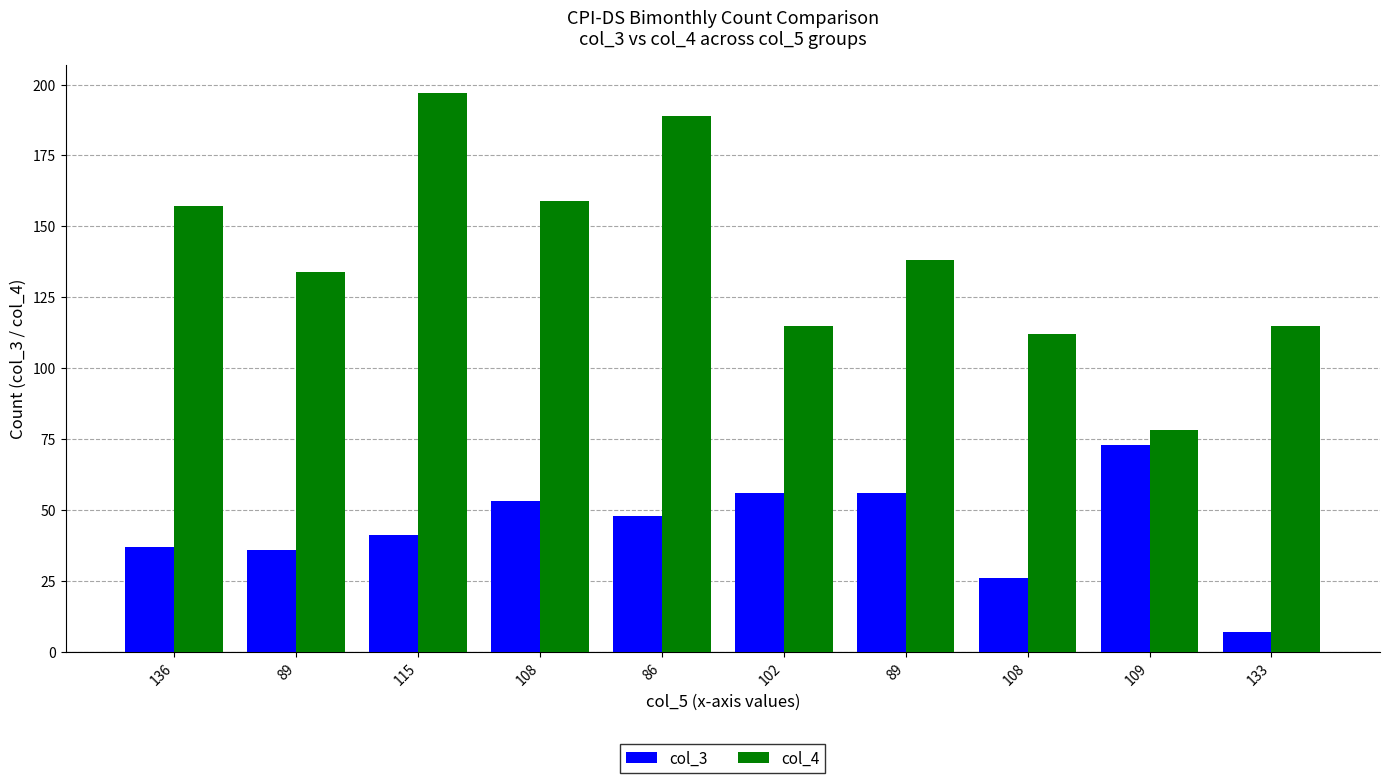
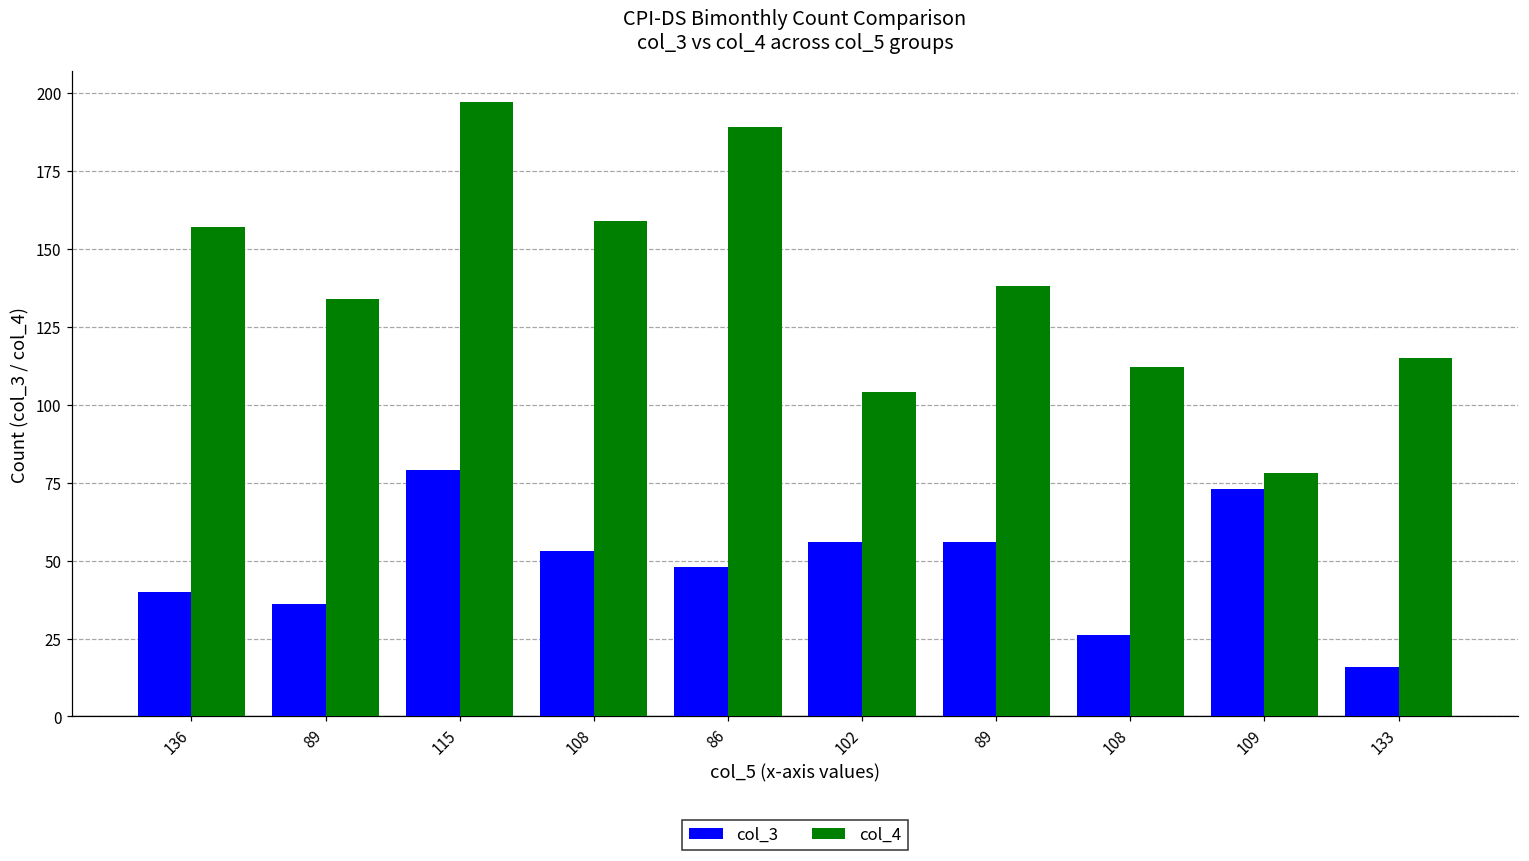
  {
    "col_3": {
-     "136": 37,
-     "115": 41,
+     "136": 40,
+     "115": 79,
      "86": 48,
      "102": 56,
      "109": 73,
-     "133": 7
+     "133": 16
    },
    "col_4": {
      "136": 157,
      "115": 197,
      "86": 189,
-     "102": 115,
+     "102": 104,
      "109": 78,
      "133": 115
    }
  }
